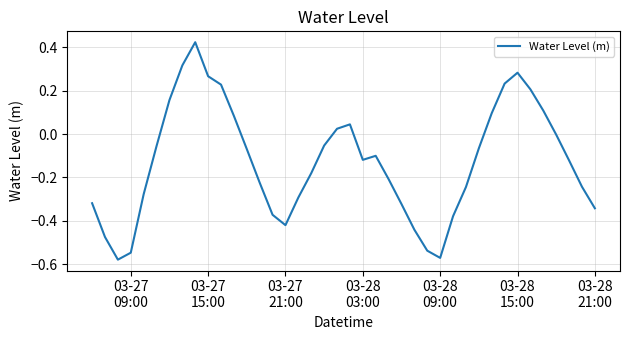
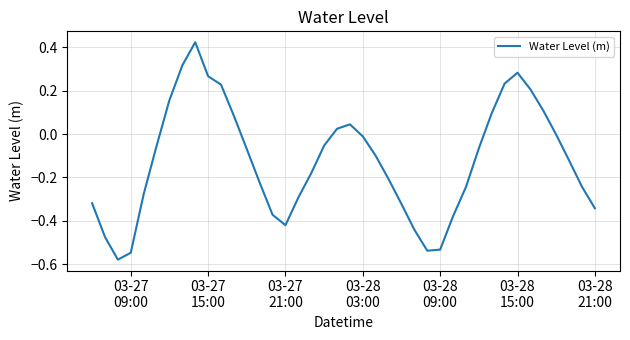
  {
    "03-27 09:00": -0.55,
    "03-27 15:00": 0.27,
    "03-27 21:00": -0.42,
-   "03-28 03:00": -0.12,
-   "03-28 09:00": -0.57,
+   "03-28 03:00": -0.01,
+   "03-28 09:00": -0.53,
    "03-28 15:00": 0.28,
    "03-28 21:00": -0.34
  }
